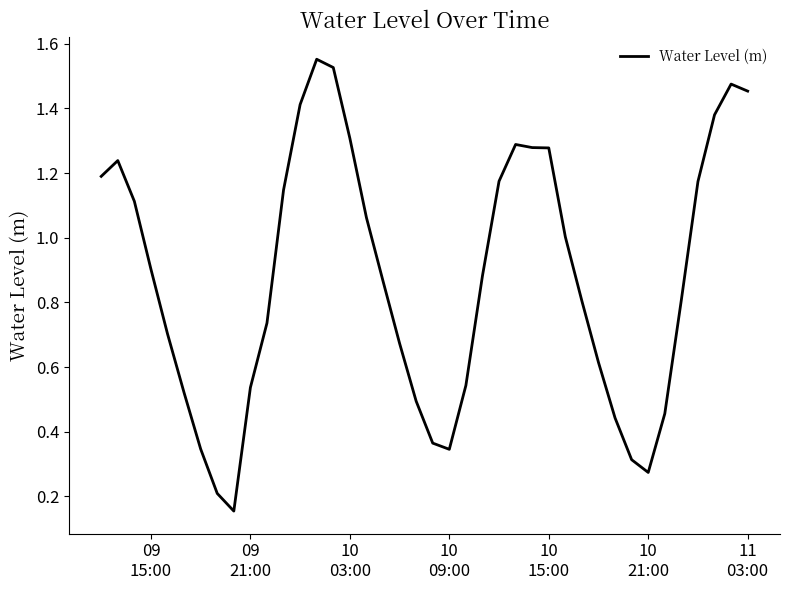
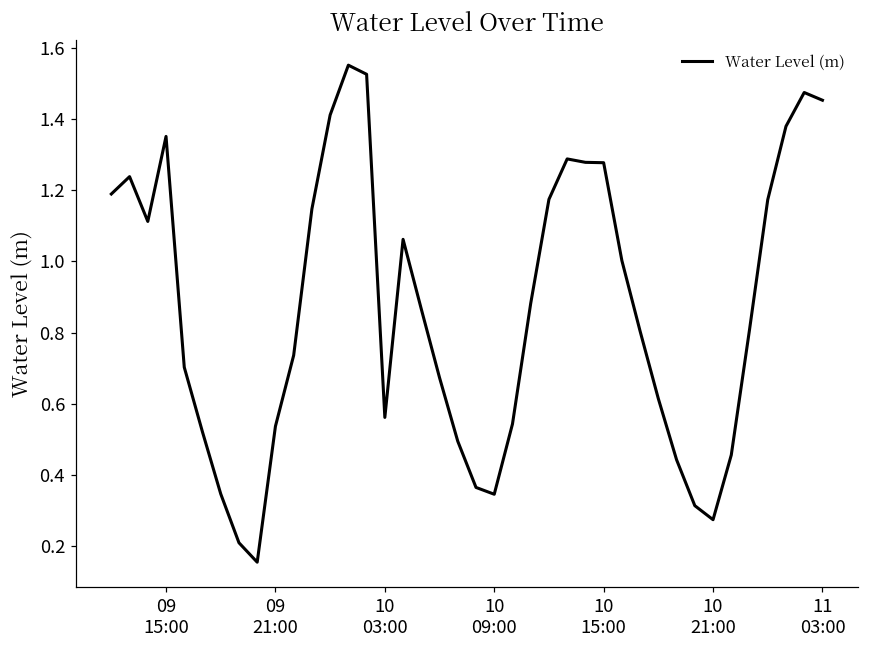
  {
-   "09 15:00": 0.90,
+   "09 15:00": 1.35,
    "09 21:00": 0.54,
-   "10 03:00": 1.31,
+   "10 03:00": 0.56,
    "10 09:00": 0.35,
    "10 15:00": 1.28,
    "10 21:00": 0.27,
    "11 03:00": 1.45
  }
